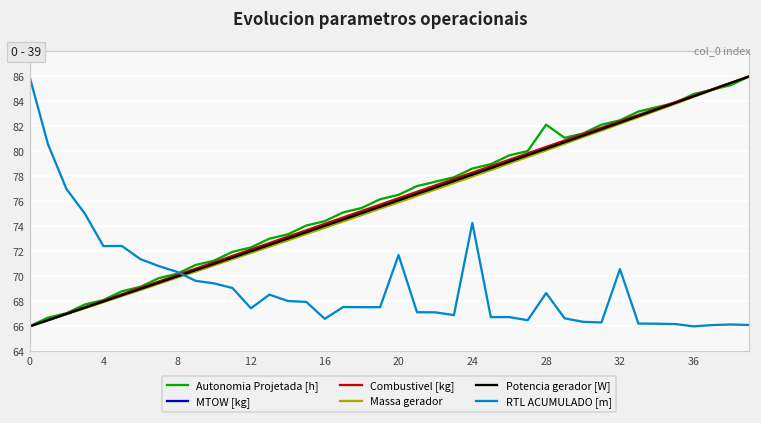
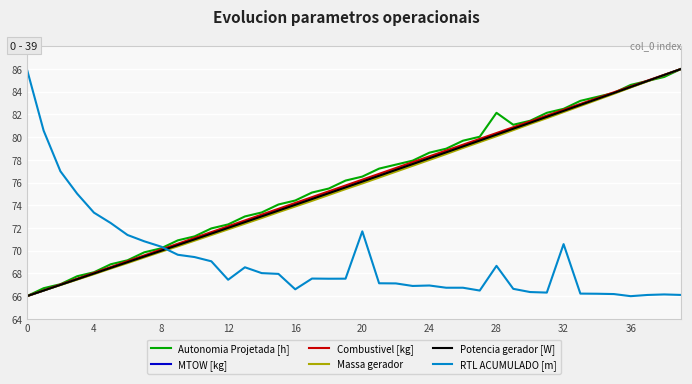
  {
    "Autonomia Projetada [h]": {
      "20": 76.5,
      "24": 78.6,
      "28": 82.1
    },
    "RTL ACUMULADO [m]": {
      "0": 86.0,
-     "4": 72.4,
+     "4": 73.4,
      "12": 67.4,
      "16": 66.6,
      "20": 71.7,
-     "24": 74.3,
+     "24": 66.9,
      "28": 68.7,
      "32": 70.6,
      "36": 66.0
    }
  }
